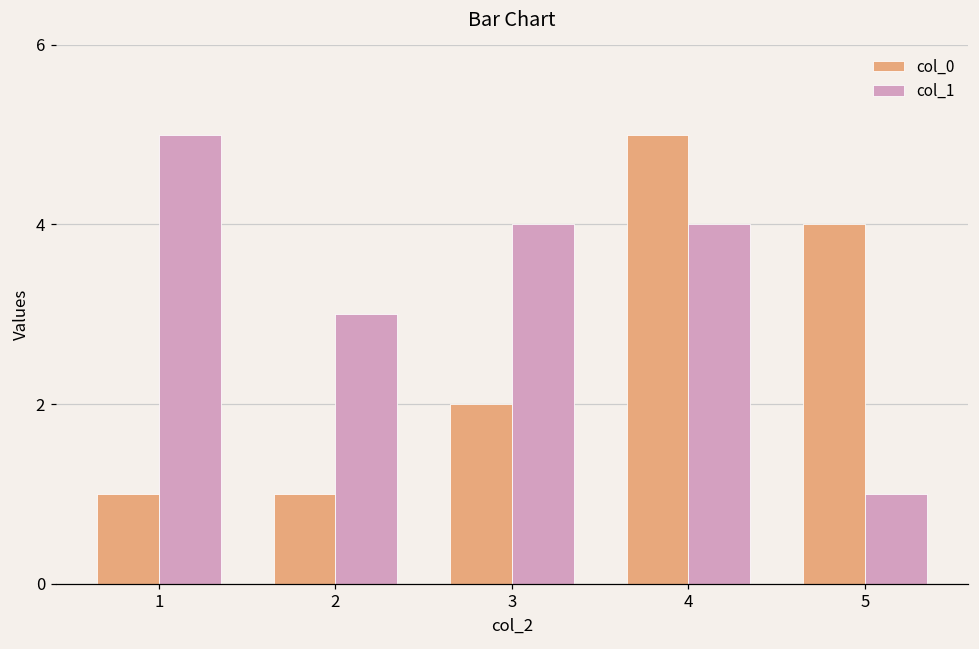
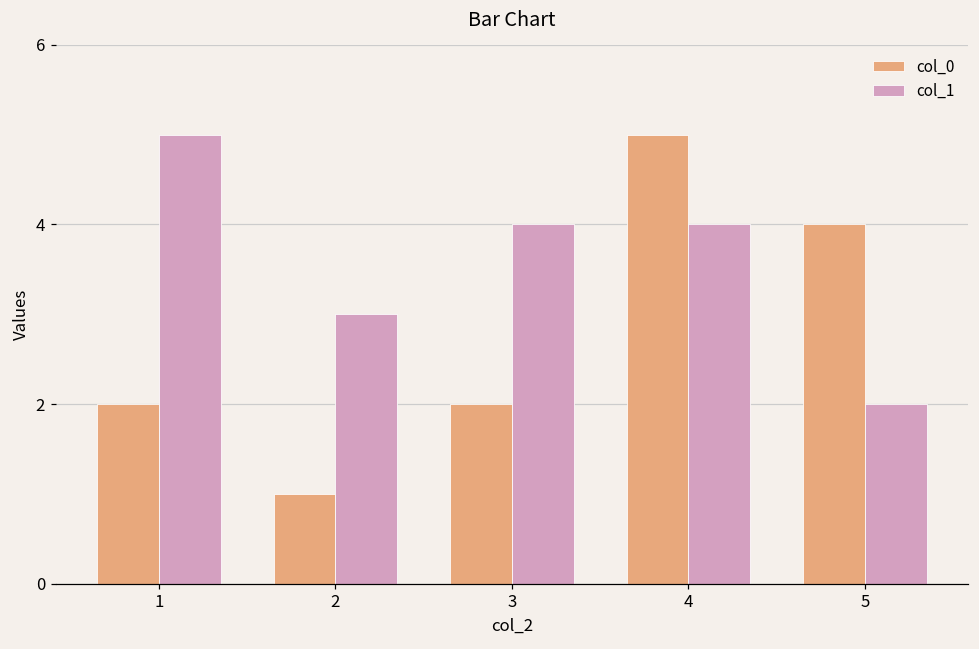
  {
    "col_0": {
-     "1": 1,
+     "1": 2,
      "2": 1,
      "3": 2,
      "4": 5,
      "5": 4
    },
    "col_1": {
      "1": 5,
      "2": 3,
      "3": 4,
      "4": 4,
-     "5": 1
+     "5": 2
    }
  }
